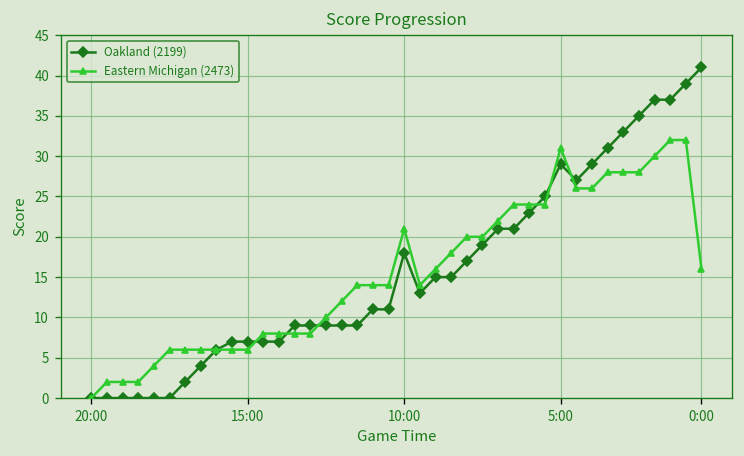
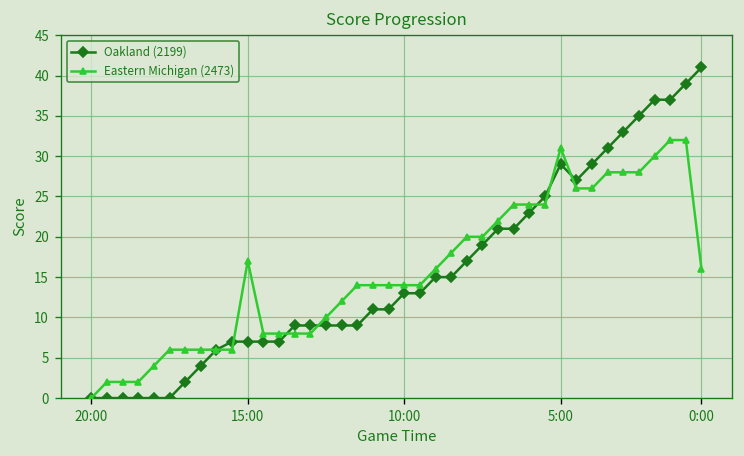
  {
    "Oakland (2199)": {
      "15:00": 7,
-     "10:00": 18,
+     "10:00": 13,
      "5:00": 29,
      "0:00": 41
    },
    "Eastern Michigan (2473)": {
-     "15:00": 6,
-     "10:00": 21,
+     "15:00": 17,
+     "10:00": 14,
      "5:00": 31,
      "0:00": 16
    }
  }
